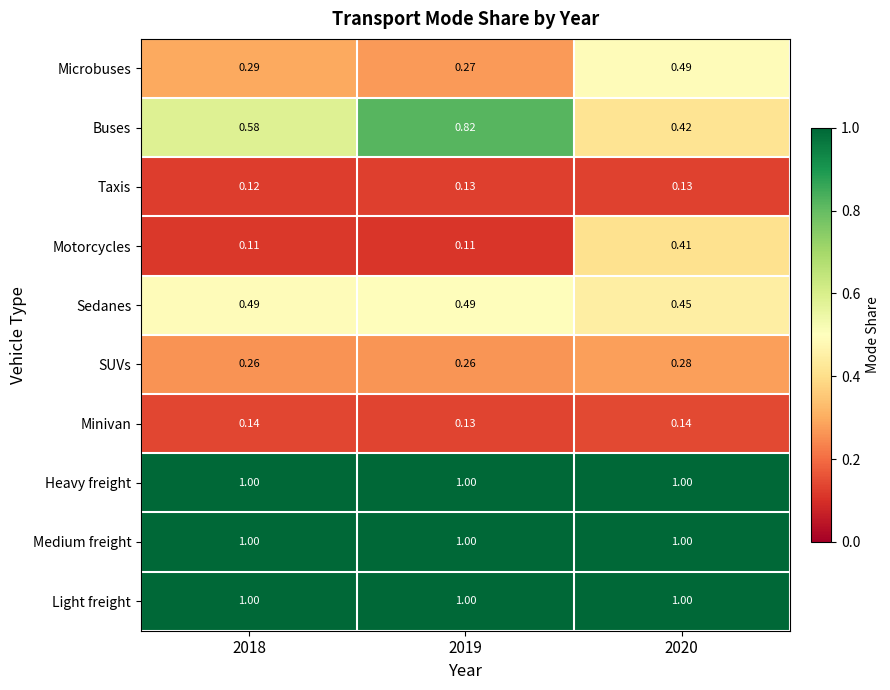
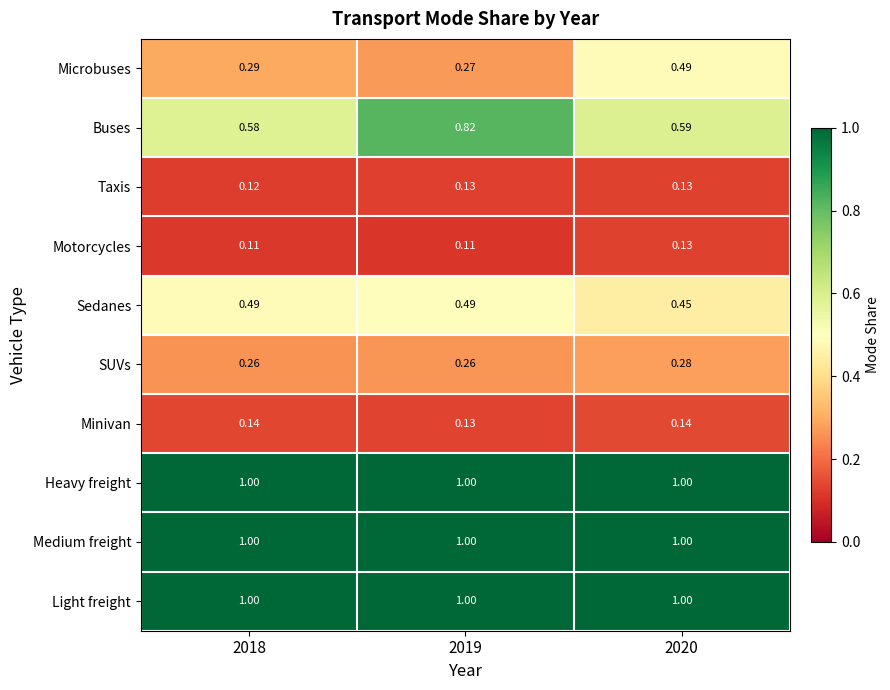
  {
    "Microbuses": {
      "2018": 0.29,
      "2019": 0.27,
      "2020": 0.49
    },
    "Buses": {
      "2018": 0.58,
      "2019": 0.82,
-     "2020": 0.42
+     "2020": 0.59
    },
    "Taxis": {
      "2018": 0.12,
      "2019": 0.13,
      "2020": 0.13
    },
    "Motorcycles": {
      "2018": 0.11,
      "2019": 0.11,
-     "2020": 0.41
+     "2020": 0.13
    },
    "Sedanes": {
      "2018": 0.49,
      "2019": 0.49,
      "2020": 0.45
    },
    "SUVs": {
      "2018": 0.26,
      "2019": 0.26,
      "2020": 0.28
    },
    "Minivan": {
      "2018": 0.14,
      "2019": 0.13,
      "2020": 0.14
    },
    "Heavy freight": {
      "2018": 1.00,
      "2019": 1.00,
      "2020": 1.00
    },
    "Medium freight": {
      "2018": 1.00,
      "2019": 1.00,
      "2020": 1.00
    },
    "Light freight": {
      "2018": 1.00,
      "2019": 1.00,
      "2020": 1.00
    }
  }
